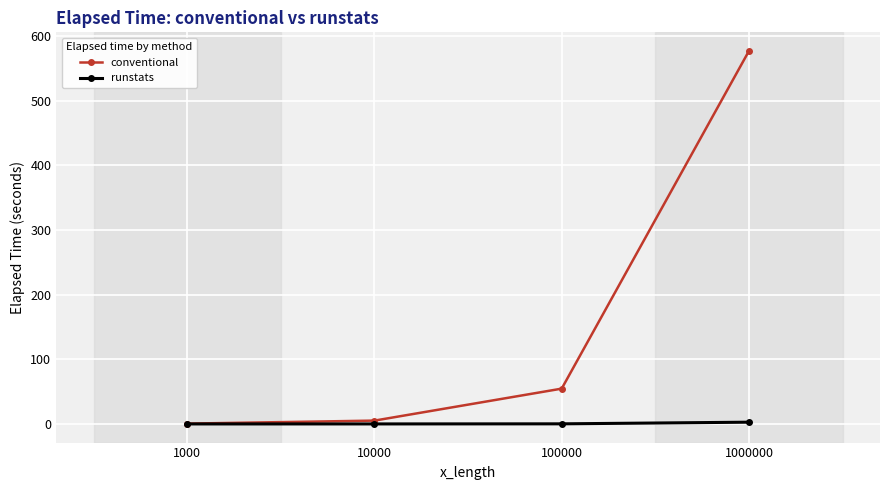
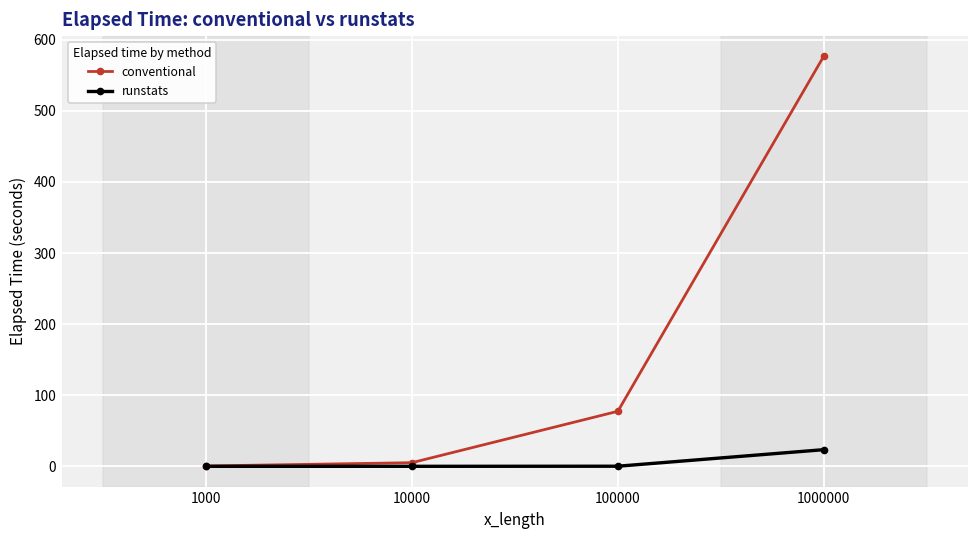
  {
    "conventional": {
      "10000": 10,
-     "100000": 50,
+     "100000": 80,
      "1000000": 580
    },
    "runstats": {
      "10000": 0,
      "100000": 0,
-     "1000000": 0
+     "1000000": 20
    }
  }
